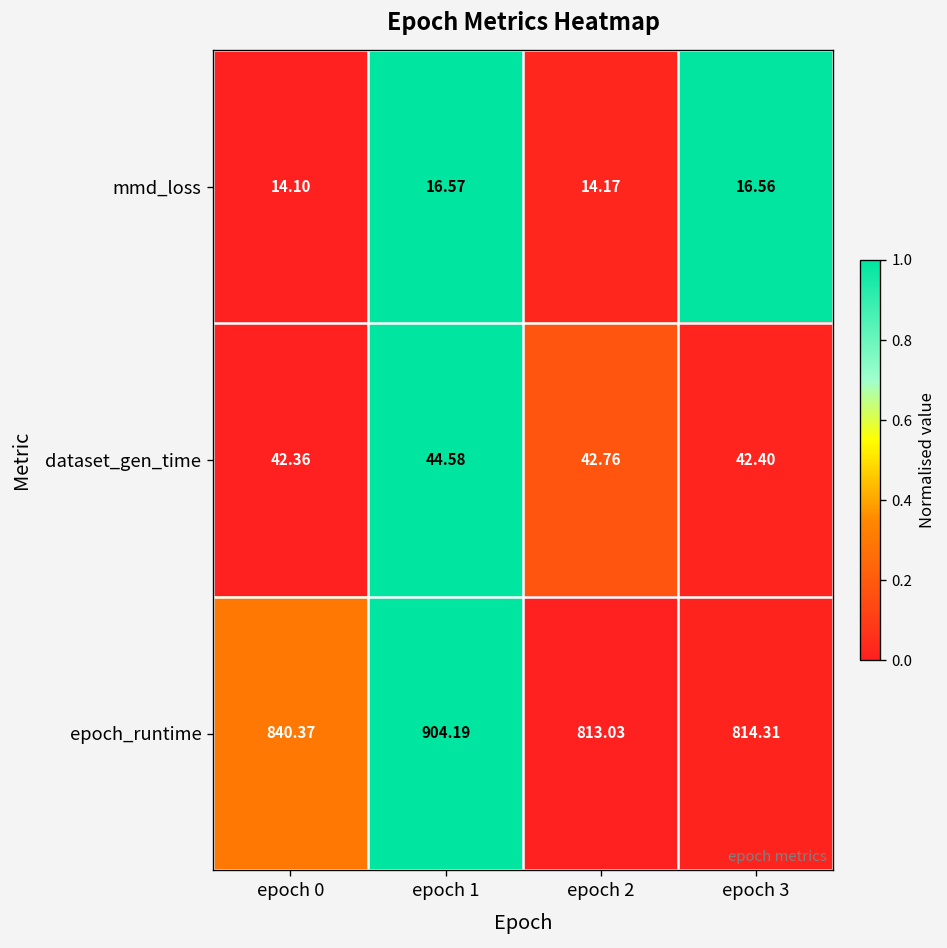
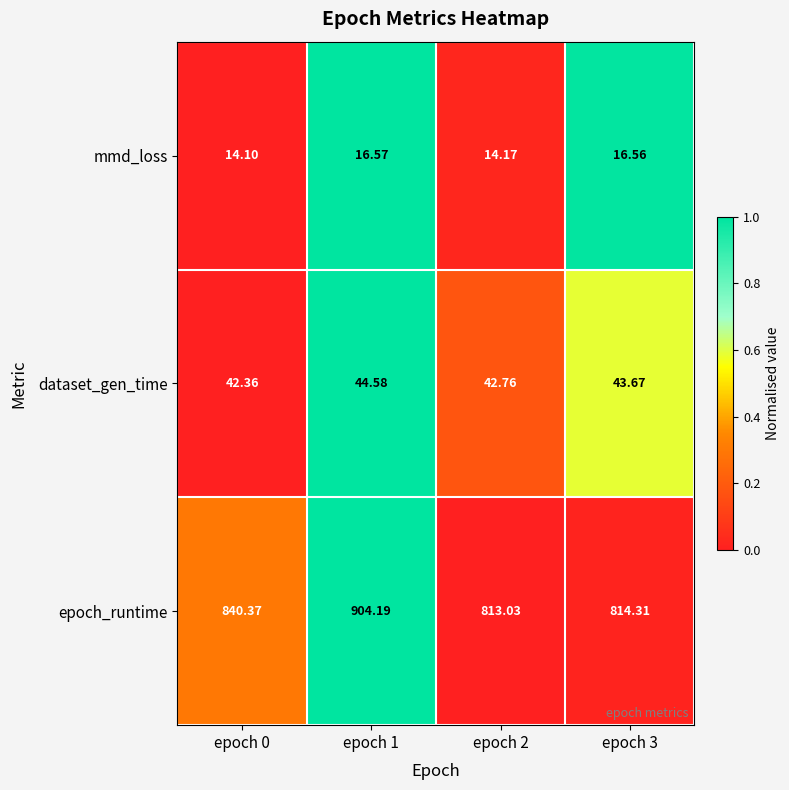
  {
    "mmd_loss": {
      "epoch 0": 14.10,
      "epoch 1": 16.57,
      "epoch 2": 14.17,
      "epoch 3": 16.56
    },
    "dataset_gen_time": {
      "epoch 0": 42.36,
      "epoch 1": 44.58,
      "epoch 2": 42.76,
-     "epoch 3": 42.40
+     "epoch 3": 43.67
    },
    "epoch_runtime": {
      "epoch 0": 840.37,
      "epoch 1": 904.19,
      "epoch 2": 813.03
    }
  }
